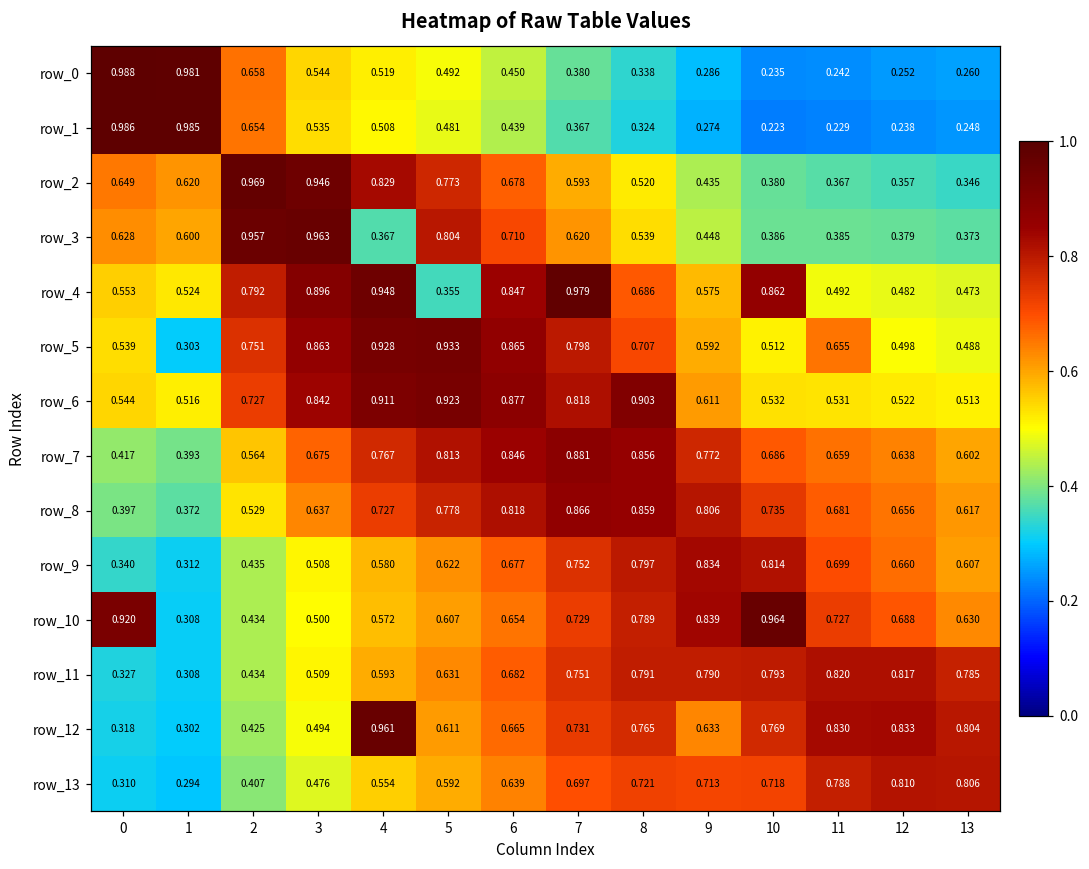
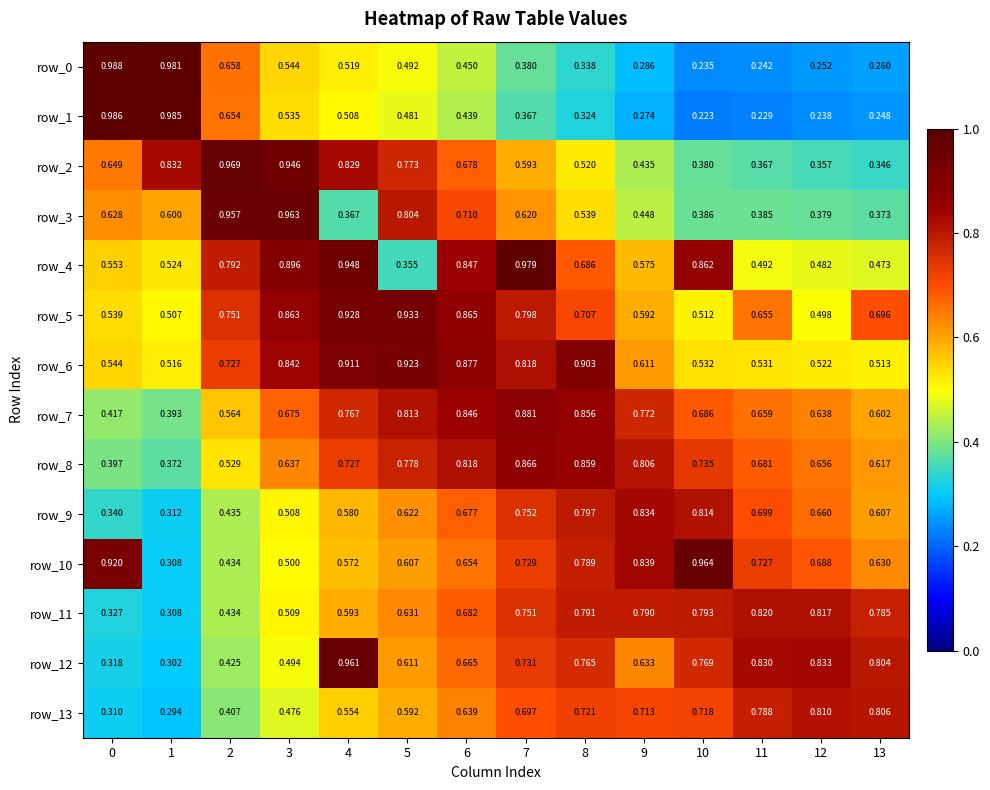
  {
    "row_0": {
      "0": 0.988,
      "1": 0.981,
      "2": 0.658,
      "3": 0.544,
      "4": 0.519,
      "5": 0.492,
      "6": 0.450,
      "7": 0.380,
      "8": 0.338,
      "9": 0.286,
      "10": 0.235,
      "11": 0.242,
      "12": 0.252,
      "13": 0.260
    },
    "row_1": {
      "0": 0.986,
      "1": 0.985,
      "2": 0.654,
      "3": 0.535,
      "4": 0.508,
      "5": 0.481,
      "6": 0.439,
      "7": 0.367,
      "8": 0.324,
      "9": 0.274,
      "10": 0.223,
      "11": 0.229,
      "12": 0.238,
      "13": 0.248
    },
    "row_2": {
      "0": 0.649,
-     "1": 0.620,
+     "1": 0.832,
      "2": 0.969,
      "3": 0.946,
      "4": 0.829,
      "5": 0.773,
      "6": 0.678,
      "7": 0.593,
      "8": 0.520,
      "9": 0.435,
      "10": 0.380,
      "11": 0.367,
      "12": 0.357,
      "13": 0.346
    },
    "row_3": {
      "0": 0.628,
      "1": 0.600,
      "2": 0.957,
      "3": 0.963,
      "4": 0.367,
      "5": 0.804,
      "6": 0.710,
      "7": 0.620,
      "8": 0.539,
      "9": 0.448,
      "10": 0.386,
      "11": 0.385,
      "12": 0.379,
      "13": 0.373
    },
    "row_4": {
      "0": 0.553,
      "1": 0.524,
      "2": 0.792,
      "3": 0.896,
      "4": 0.948,
      "5": 0.355,
      "6": 0.847,
      "7": 0.979,
      "8": 0.686,
      "9": 0.575,
      "10": 0.862,
      "11": 0.492,
      "12": 0.482,
      "13": 0.473
    },
    "row_5": {
      "0": 0.539,
-     "1": 0.303,
+     "1": 0.507,
      "2": 0.751,
      "3": 0.863,
      "4": 0.928,
      "5": 0.933,
      "6": 0.865,
      "7": 0.798,
      "8": 0.707,
      "9": 0.592,
      "10": 0.512,
      "11": 0.655,
      "12": 0.498,
-     "13": 0.488
+     "13": 0.696
    },
    "row_6": {
      "0": 0.544,
      "1": 0.516,
      "2": 0.727,
      "3": 0.842,
      "4": 0.911,
      "5": 0.923,
      "6": 0.877,
      "7": 0.818,
      "8": 0.903,
      "9": 0.611,
      "10": 0.532,
      "11": 0.531,
      "12": 0.522,
      "13": 0.513
    },
    "row_7": {
      "0": 0.417,
      "1": 0.393,
      "2": 0.564,
      "3": 0.675,
      "4": 0.767,
      "5": 0.813,
      "6": 0.846,
      "7": 0.881,
      "8": 0.856,
      "9": 0.772,
      "10": 0.686,
      "11": 0.659,
      "12": 0.638,
      "13": 0.602
    },
    "row_8": {
      "0": 0.397,
      "1": 0.372,
      "2": 0.529,
      "3": 0.637,
      "4": 0.727,
      "5": 0.778,
      "6": 0.818,
      "7": 0.866,
      "8": 0.859,
      "9": 0.806,
      "10": 0.735,
      "11": 0.681,
      "12": 0.656,
      "13": 0.617
    },
    "row_9": {
      "0": 0.340,
      "1": 0.312,
      "2": 0.435,
      "3": 0.508,
      "4": 0.580,
      "5": 0.622,
      "6": 0.677,
      "7": 0.752,
      "8": 0.797,
      "9": 0.834,
      "10": 0.814,
      "11": 0.699,
      "12": 0.660,
      "13": 0.607
    },
    "row_10": {
      "0": 0.920,
      "1": 0.308,
      "2": 0.434,
      "3": 0.500,
      "4": 0.572,
      "5": 0.607,
      "6": 0.654,
      "7": 0.729,
      "8": 0.789,
      "9": 0.839,
      "10": 0.964,
      "11": 0.727,
      "12": 0.688,
      "13": 0.630
    },
    "row_11": {
      "0": 0.327,
      "1": 0.308,
      "2": 0.434,
      "3": 0.509,
      "4": 0.593,
      "5": 0.631,
      "6": 0.682,
      "7": 0.751,
      "8": 0.791,
      "9": 0.790,
      "10": 0.793,
      "11": 0.820,
      "12": 0.817,
      "13": 0.785
    },
    "row_12": {
      "0": 0.318,
      "1": 0.302,
      "2": 0.425,
      "3": 0.494,
      "4": 0.961,
      "5": 0.611,
      "6": 0.665,
      "7": 0.731,
      "8": 0.765,
      "9": 0.633,
      "10": 0.769,
      "11": 0.830,
      "12": 0.833,
      "13": 0.804
    },
    "row_13": {
      "0": 0.310,
      "1": 0.294,
      "2": 0.407,
      "3": 0.476,
      "4": 0.554,
      "5": 0.592,
      "6": 0.639,
      "7": 0.697,
      "8": 0.721,
      "9": 0.713,
      "10": 0.718,
      "11": 0.788,
      "12": 0.810,
      "13": 0.806
    }
  }
